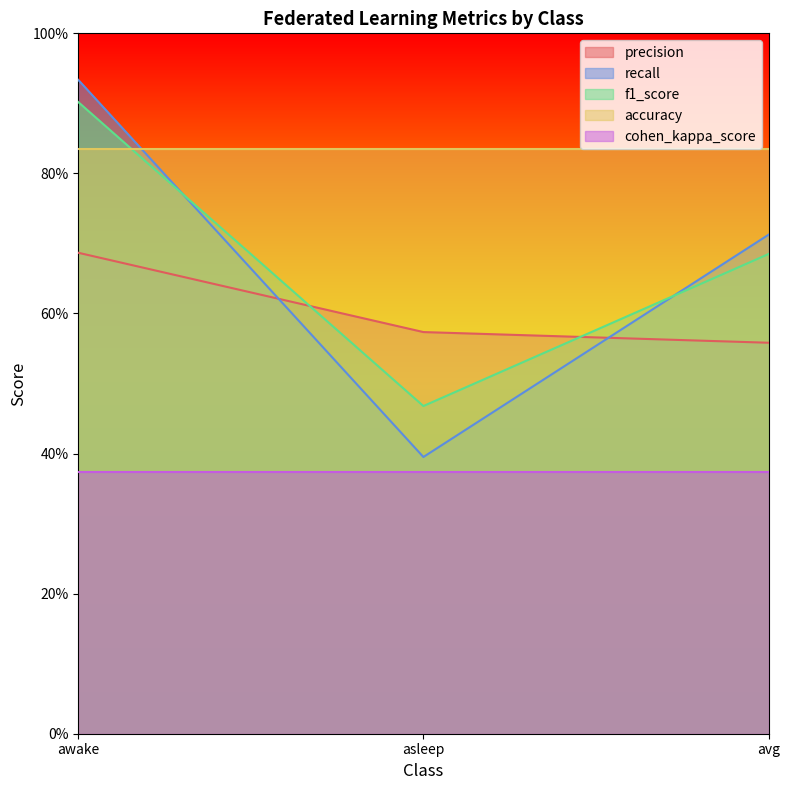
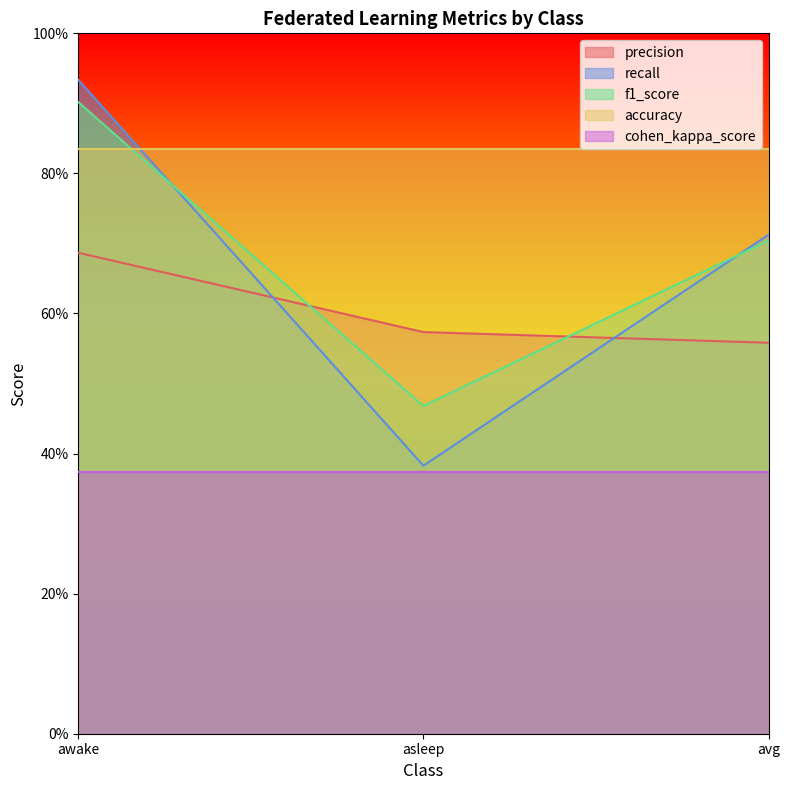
  {
    "precision": {
      "awake": "69%",
      "asleep": "57%",
      "avg": "56%"
    },
    "recall": {
      "awake": "93%",
-     "asleep": "40%",
+     "asleep": "38%",
      "avg": "71%"
    },
    "f1_score": {
      "awake": "90%",
      "asleep": "47%",
-     "avg": "68%"
+     "avg": "70%"
    },
    "accuracy": {
      "awake": "83%",
      "asleep": "83%",
      "avg": "83%"
    },
    "cohen_kappa_score": {
      "awake": "37%",
      "asleep": "37%",
      "avg": "37%"
    }
  }
